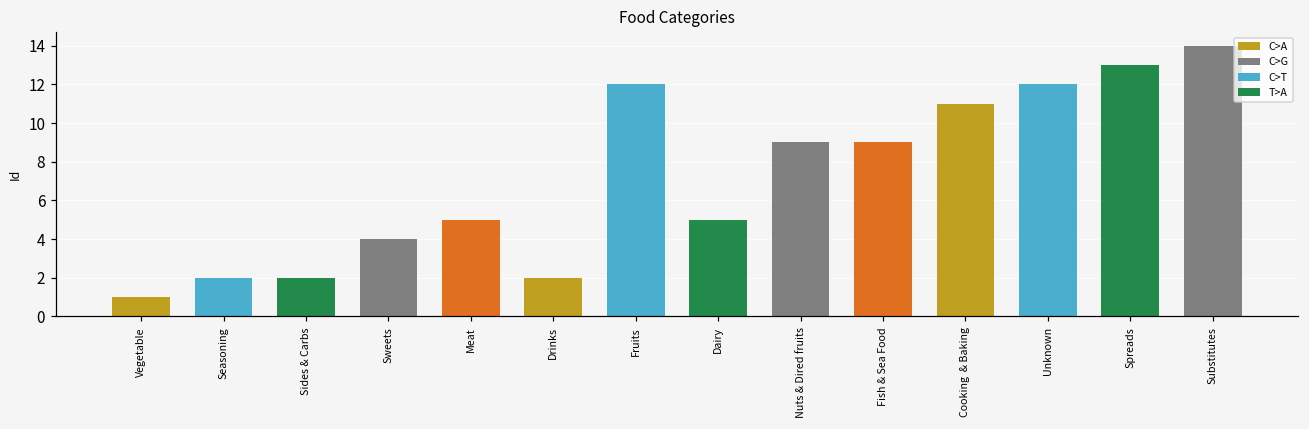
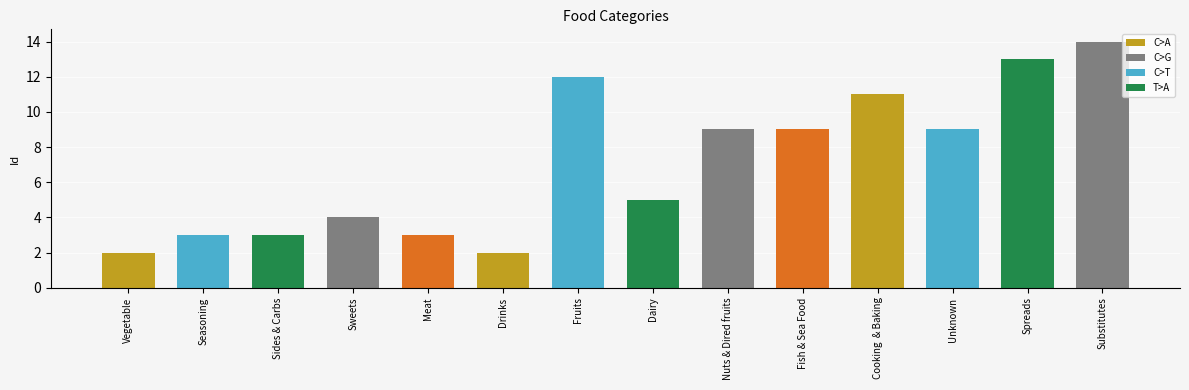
  {
-   "Vegetable": 1,
-   "Seasoning": 2,
-   "Sides & Carbs": 2,
+   "Vegetable": 2,
+   "Seasoning": 3,
+   "Sides & Carbs": 3,
    "Sweets": 4,
-   "Meat": 5,
+   "Meat": 3,
    "Drinks": 2,
    "Fruits": 12,
    "Dairy": 5,
    "Nuts & Dired fruits": 9,
    "Fish & Sea Food": 9,
    "Cooking & Baking": 11,
-   "Unknown": 12,
+   "Unknown": 9,
    "Spreads": 13,
    "Substitutes": 14
  }
